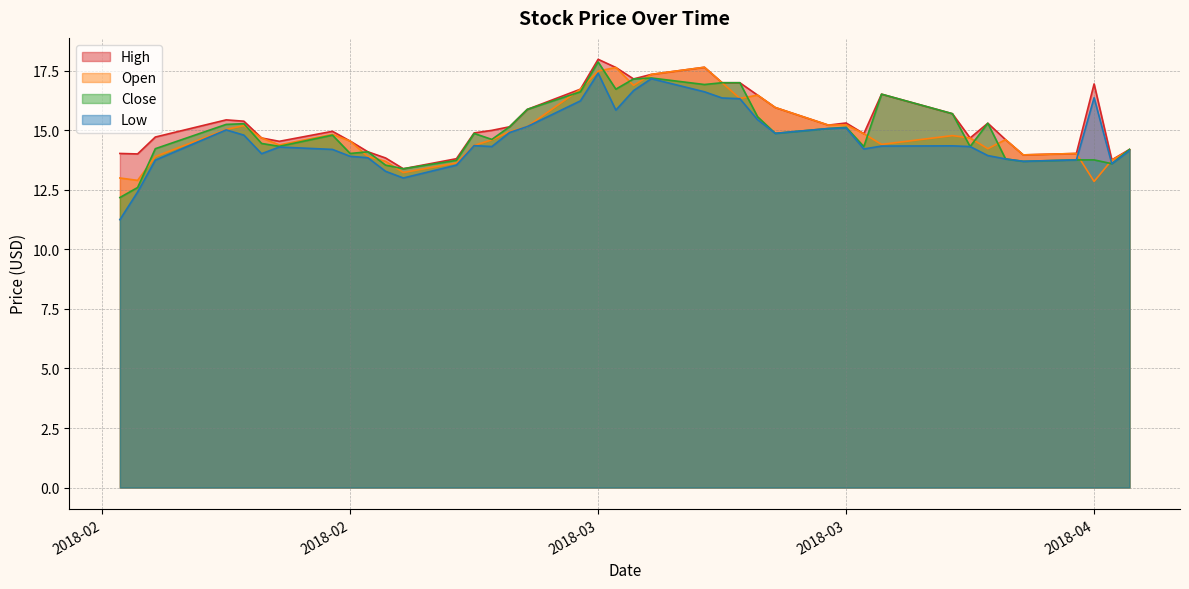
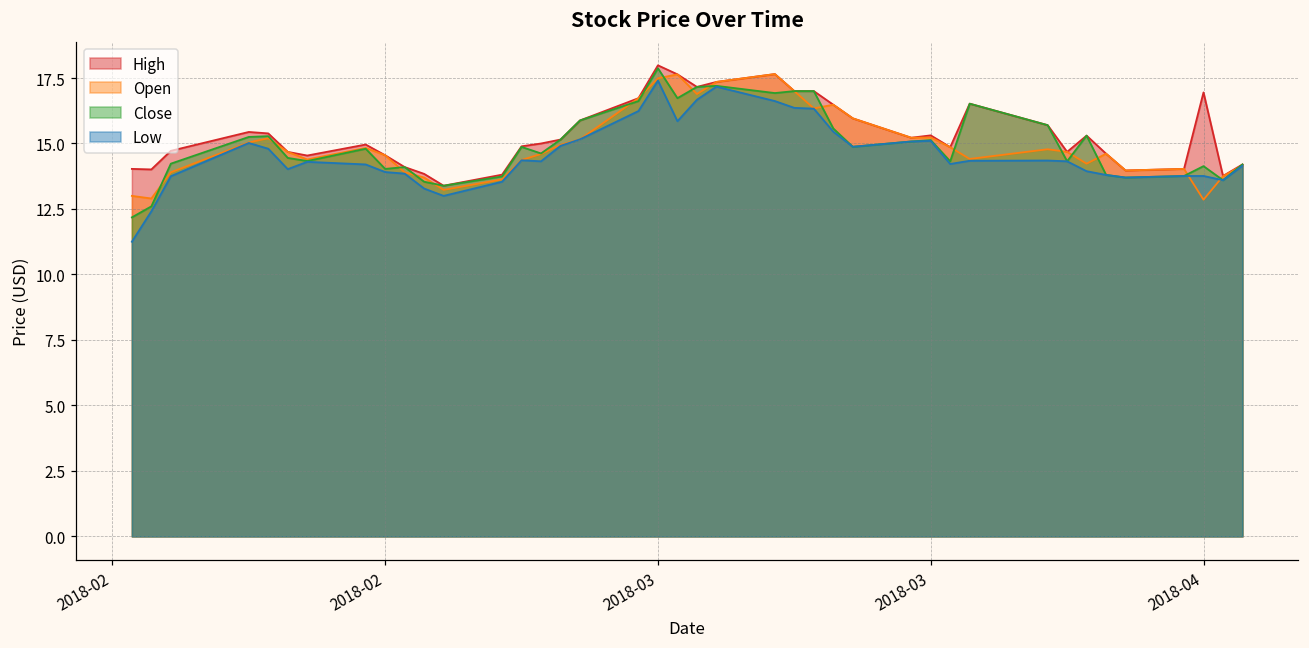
  {
    "High": {
      "2018-04": 16.9
    },
    "Open": {
      "2018-04": 12.9
    },
    "Close": {
      "2018-02": 14.0,
-     "2018-04": 13.8
+     "2018-04": 14.1
    },
    "Low": {
      "2018-02": 13.9,
-     "2018-04": 16.4
+     "2018-04": 13.8
    }
  }
